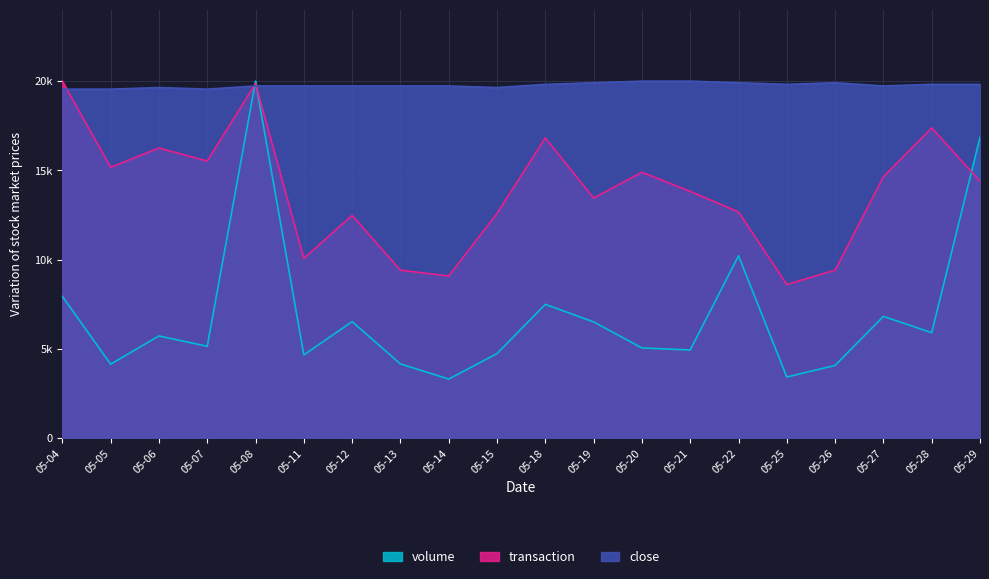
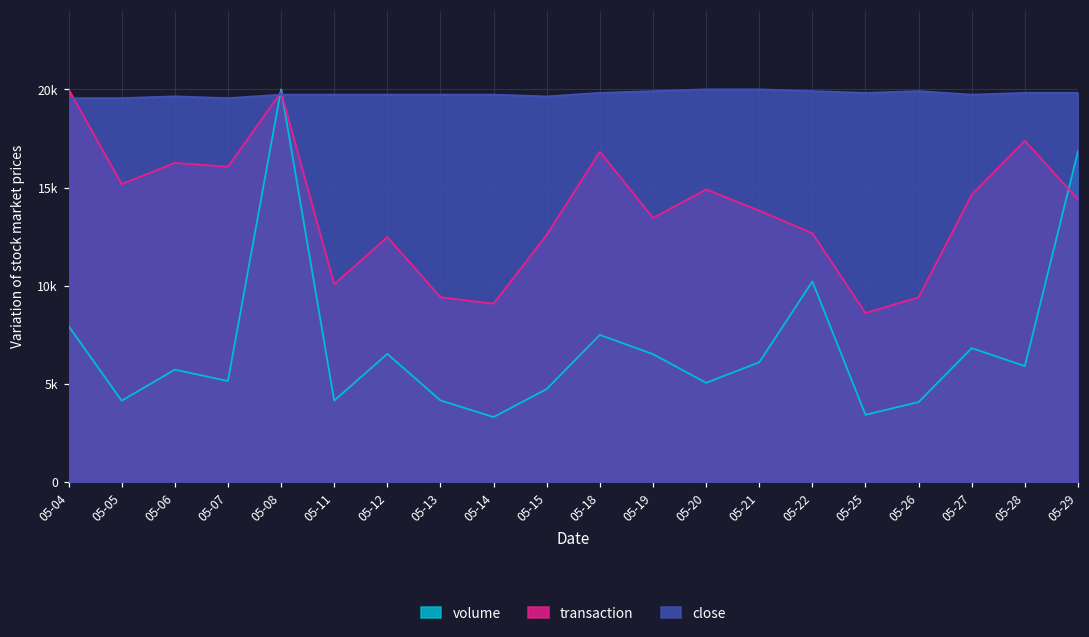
  {
    "volume": {
      "05-04": 7900,
      "05-05": 4100,
      "05-06": 5700,
      "05-07": 5100,
-     "05-11": 4700,
+     "05-11": 4100,
      "05-12": 6500,
      "05-13": 4200,
      "05-14": 3300,
      "05-15": 4700,
      "05-18": 7500,
      "05-19": 6500,
      "05-20": 5100,
-     "05-21": 4900,
+     "05-21": 6100,
      "05-22": 10200,
      "05-25": 3400,
      "05-26": 4100,
      "05-27": 6800,
      "05-28": 5900,
      "05-29": 16800
    },
    "transaction": {
      "05-04": 20000,
      "05-05": 15200,
      "05-06": 16300,
-     "05-07": 15500,
+     "05-07": 16100,
      "05-11": 10100,
      "05-12": 12500,
      "05-13": 9400,
      "05-14": 9100,
      "05-15": 12600,
      "05-18": 16800,
      "05-19": 13500,
      "05-20": 14900,
      "05-21": 13800,
      "05-22": 12700,
      "05-25": 8600,
      "05-26": 9400,
      "05-27": 14600,
      "05-28": 17400,
      "05-29": 14400
    },
    "close": {
      "05-04": 19600,
      "05-05": 19600,
      "05-06": 19600,
      "05-07": 19600,
      "05-11": 19700,
      "05-12": 19700,
      "05-13": 19700,
      "05-14": 19700,
      "05-15": 19600,
      "05-18": 19800,
      "05-19": 19900,
      "05-20": 20000,
      "05-21": 20000,
      "05-22": 19900,
      "05-25": 19800,
      "05-26": 19900,
      "05-27": 19700,
      "05-28": 19800,
      "05-29": 19800
    }
  }
